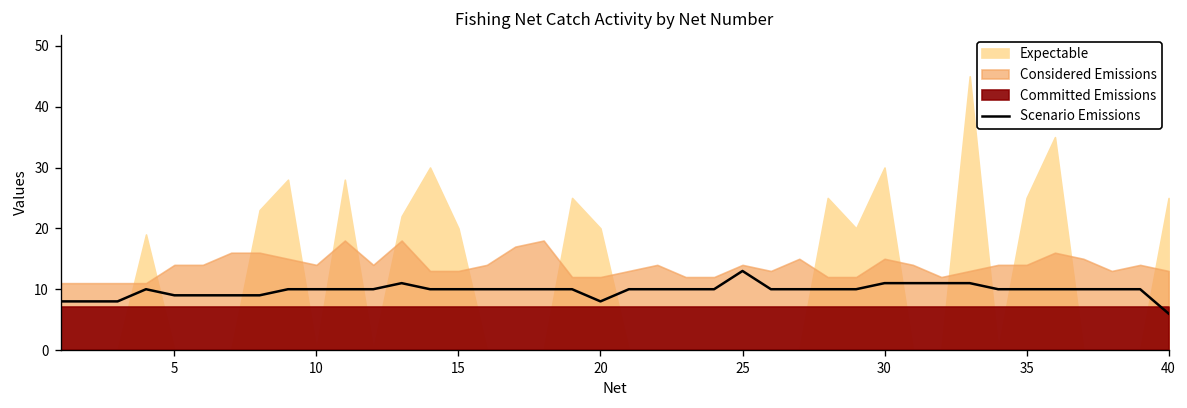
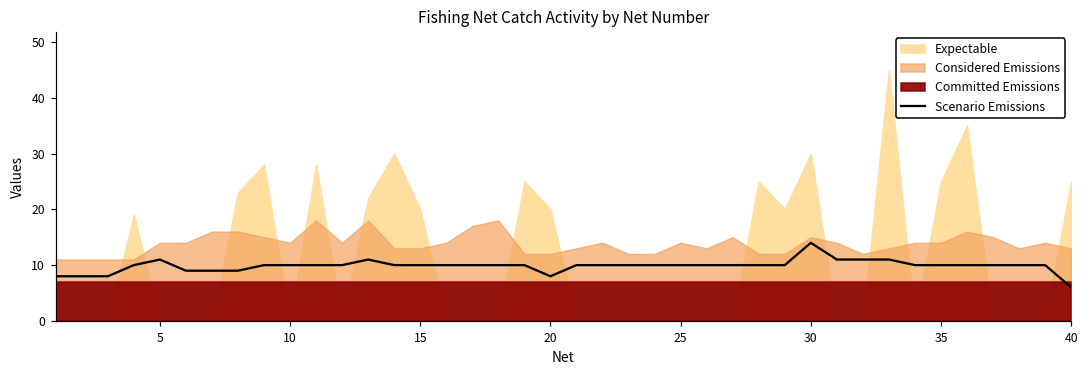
  {
    "Scenario Emissions": {
-     "5": 9,
+     "5": 11,
      "10": 10,
      "15": 10,
      "20": 8,
-     "25": 13,
-     "30": 11,
+     "25": 10,
+     "30": 14,
      "35": 10,
      "40": 6
    },
    "Committed Emissions": {
      "5": 7,
      "10": 7,
      "15": 7,
      "20": 7,
      "25": 7,
      "30": 7,
      "35": 7,
      "40": 7
    }
  }
